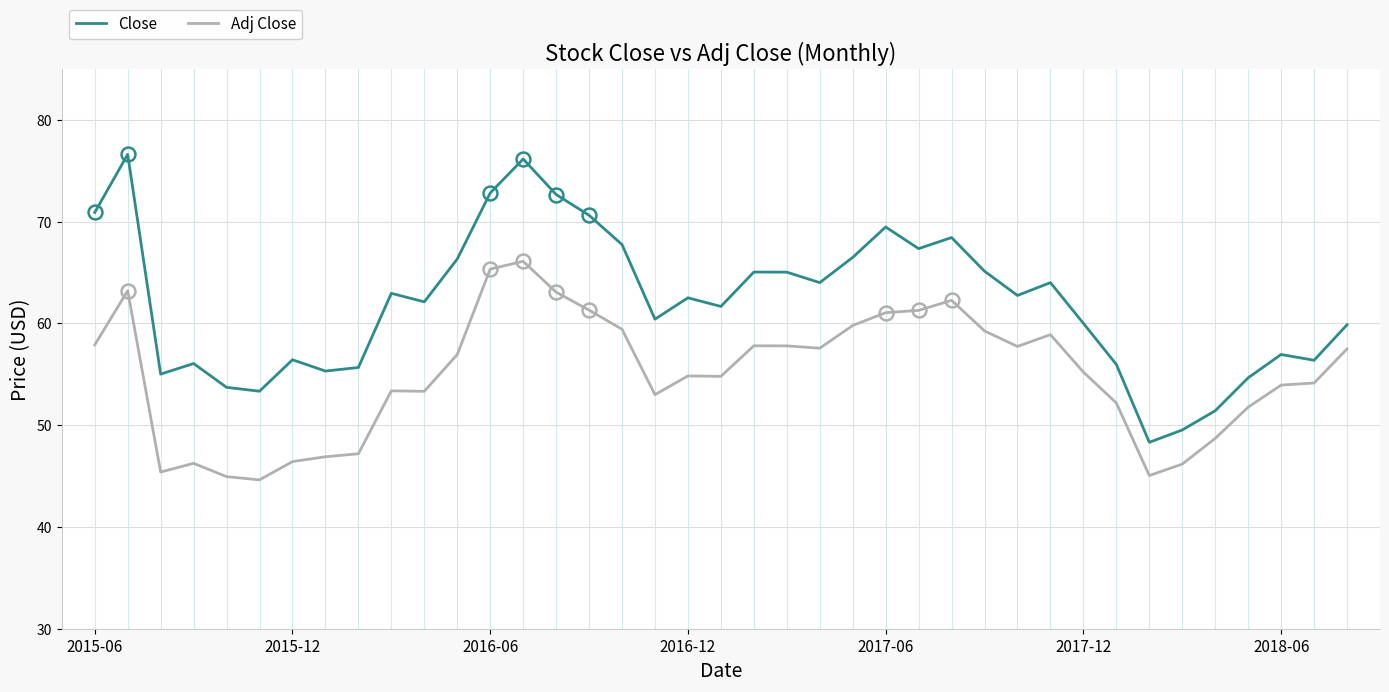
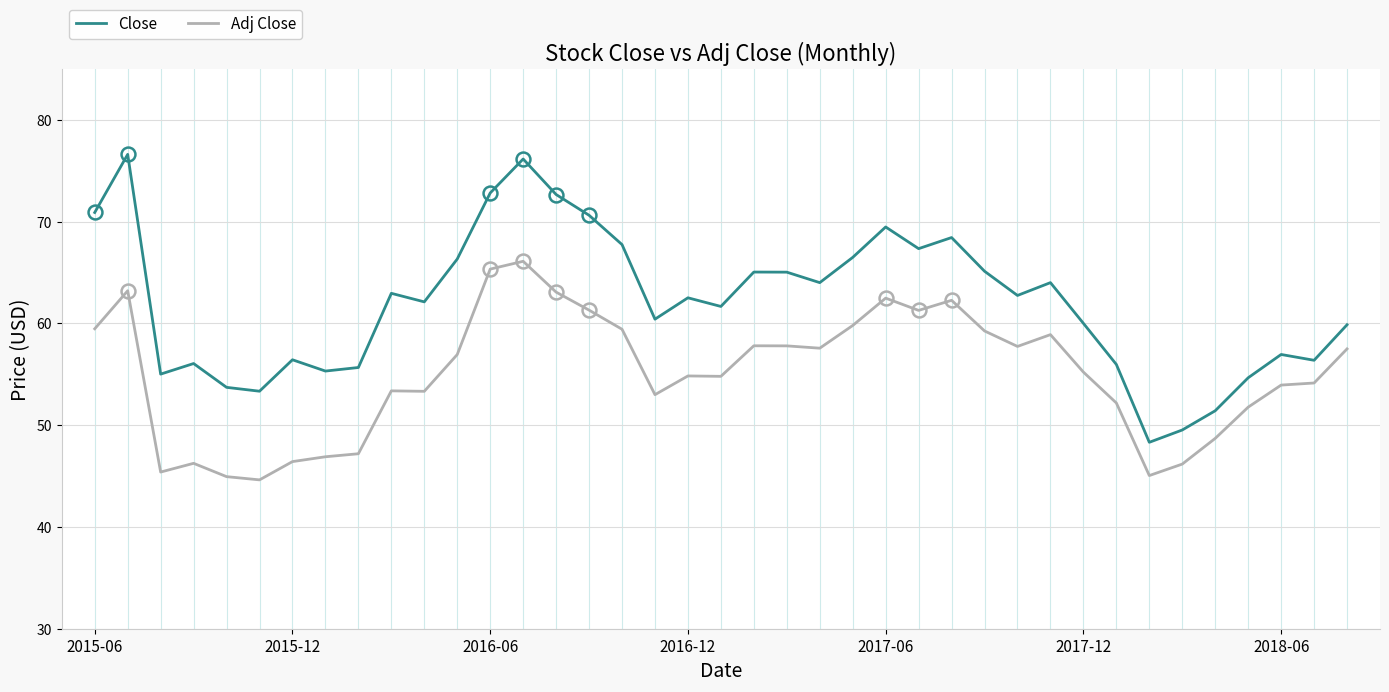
  {
    "Adj Close": {
-     "2015-06": 57.9,
+     "2015-06": 59.5,
      "2015-12": 46.4,
      "2016-12": 54.8,
-     "2017-06": 61.1,
+     "2017-06": 62.5,
      "2017-12": 55.2,
      "2018-06": 53.9
    }
  }
